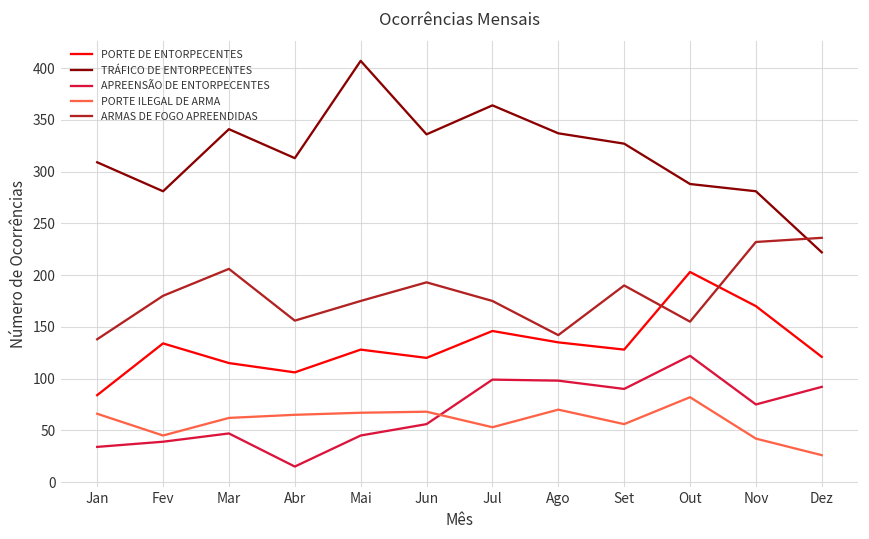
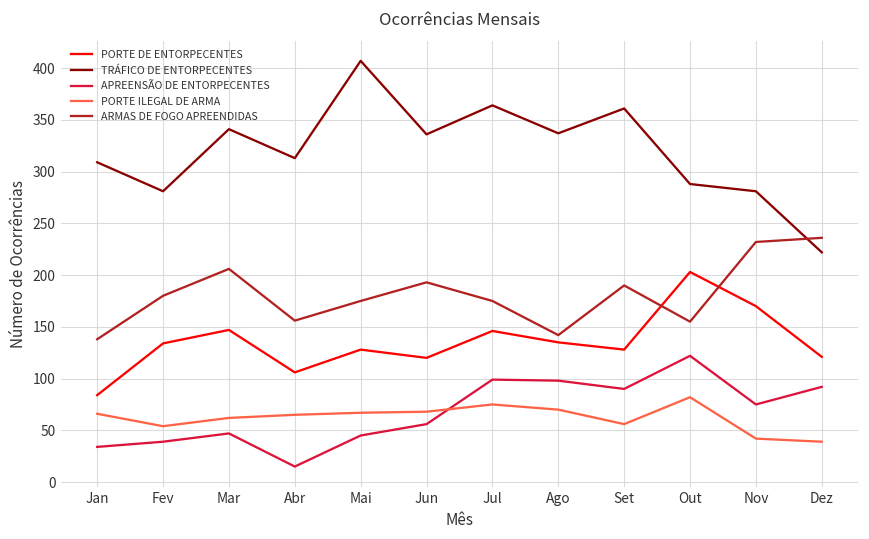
  {
    "PORTE DE ENTORPECENTES": {
      "Jan": 80,
      "Fev": 130,
-     "Mar": 120,
+     "Mar": 150,
      "Abr": 110,
      "Mai": 130,
      "Jun": 120,
      "Jul": 150,
      "Ago": 140,
      "Set": 130,
      "Out": 200,
      "Nov": 170,
      "Dez": 120
    },
    "TRÁFICO DE ENTORPECENTES": {
      "Jan": 310,
      "Fev": 280,
      "Mar": 340,
      "Abr": 310,
      "Mai": 410,
      "Jun": 340,
      "Jul": 360,
      "Ago": 340,
-     "Set": 330,
+     "Set": 360,
      "Out": 290,
      "Nov": 280,
      "Dez": 220
    },
    "PORTE ILEGAL DE ARMA": {
      "Jan": 70,
-     "Fev": 45,
+     "Fev": 54,
      "Mar": 60,
      "Abr": 70,
      "Mai": 70,
      "Jun": 70,
-     "Jul": 50,
+     "Jul": 80,
      "Ago": 70,
      "Set": 60,
      "Out": 80,
      "Nov": 40,
-     "Dez": 30
+     "Dez": 40
    }
  }
